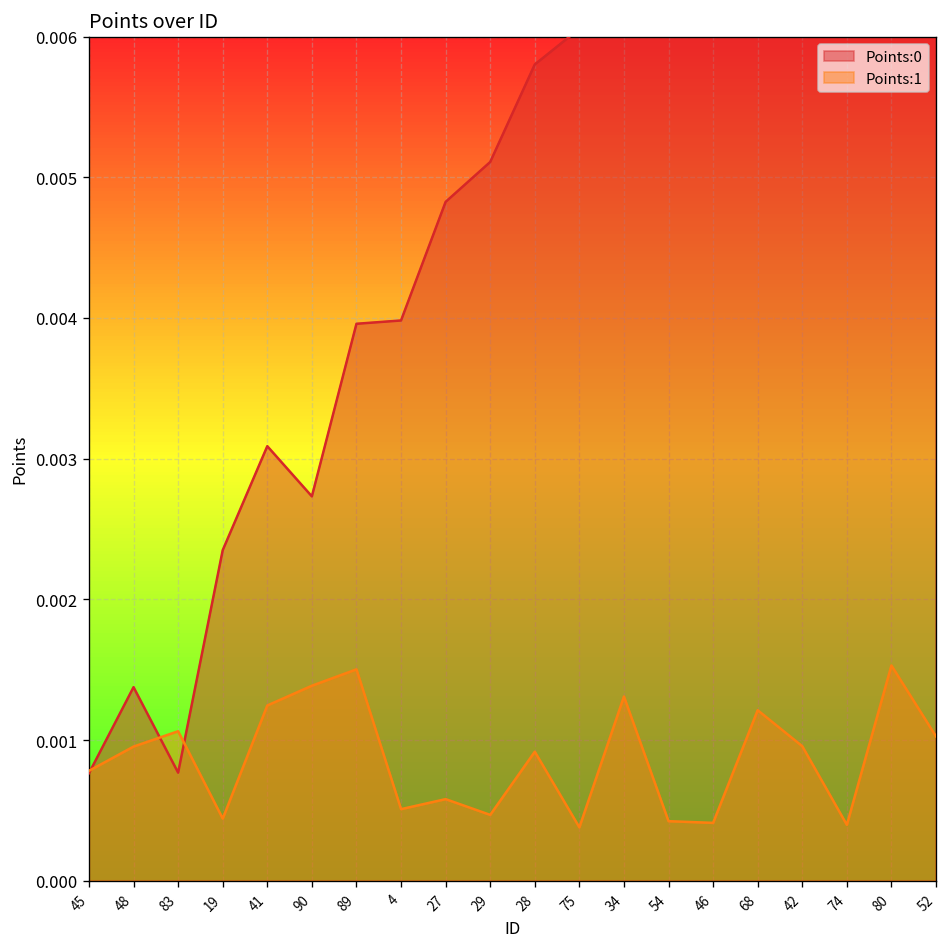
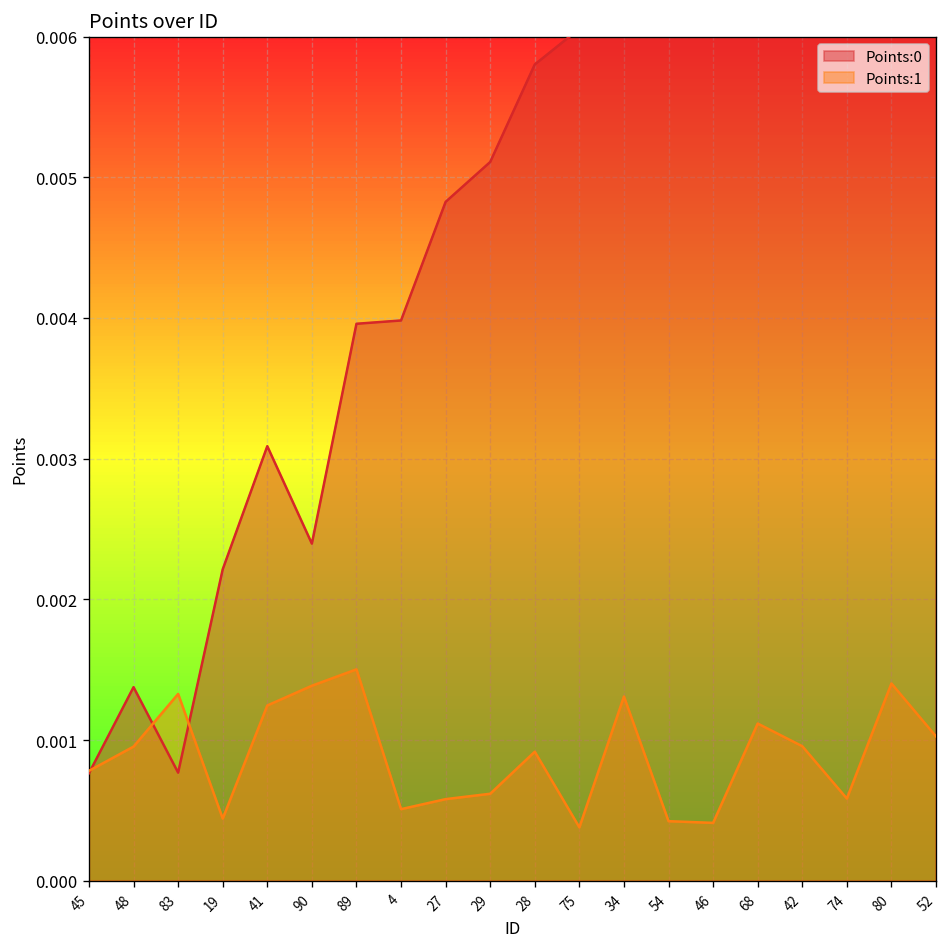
  {
    "Points:0": {
      "48": 0.00138,
      "83": 0.00077,
-     "19": 0.00235,
+     "19": 0.00221,
      "41": 0.00309,
-     "90": 0.00273,
+     "90": 0.00240,
      "89": 0.00396,
      "4": 0.00398,
      "27": 0.00483,
      "29": 0.00511,
      "28": 0.00580
    },
    "Points:1": {
      "48": 0.00095,
-     "83": 0.00106,
+     "83": 0.00133,
      "19": 0.00044,
      "41": 0.00125,
      "90": 0.00139,
      "89": 0.00150,
      "4": 0.00051,
      "27": 0.00058,
-     "29": 0.00047,
+     "29": 0.00062,
      "28": 0.00092,
      "75": 0.00038,
      "34": 0.00131,
      "54": 0.00042,
      "46": 0.00041,
-     "68": 0.00121,
+     "68": 0.00112,
      "42": 0.00096,
-     "74": 0.00040,
-     "80": 0.00153,
+     "74": 0.00058,
+     "80": 0.00140,
      "52": 0.00103
    }
  }
